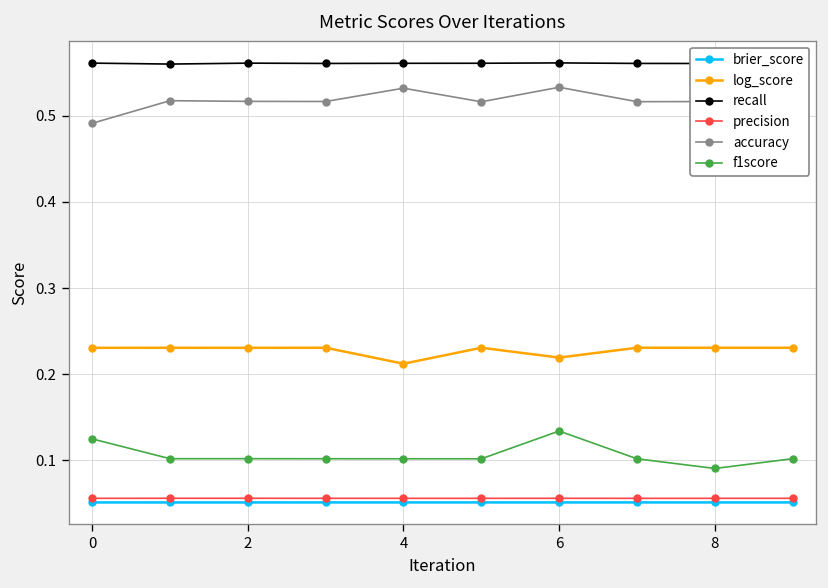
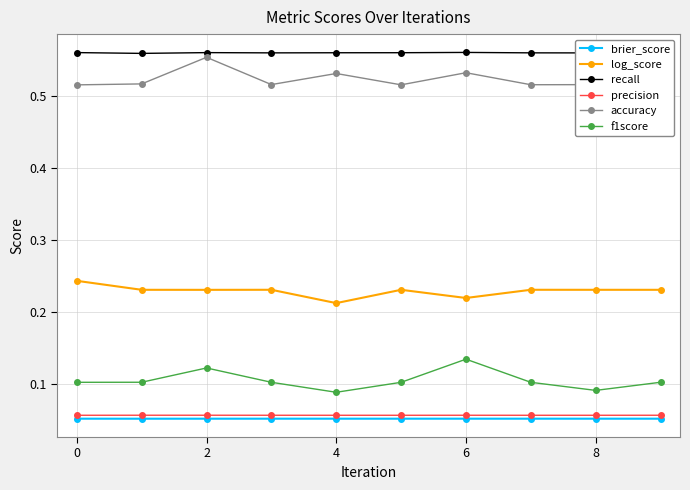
  {
    "brier_score": {
      "0": 0.05,
      "2": 0.05,
      "4": 0.05,
      "6": 0.05,
      "8": 0.05
    },
    "log_score": {
-     "0": 0.23,
+     "0": 0.24,
      "2": 0.23,
      "4": 0.21,
      "6": 0.22,
      "8": 0.23
    },
    "recall": {
      "0": 0.56,
      "2": 0.56,
      "4": 0.56,
      "6": 0.56
    },
    "precision": {
      "0": 0.06,
      "2": 0.06,
      "4": 0.06,
      "6": 0.06,
      "8": 0.06
    },
    "accuracy": {
-     "0": 0.49,
-     "2": 0.52,
+     "0": 0.52,
+     "2": 0.55,
      "4": 0.53,
      "6": 0.53
    },
    "f1score": {
-     "0": 0.13,
-     "2": 0.10,
-     "4": 0.10,
+     "0": 0.10,
+     "2": 0.12,
+     "4": 0.09,
      "6": 0.13,
      "8": 0.09
    }
  }
